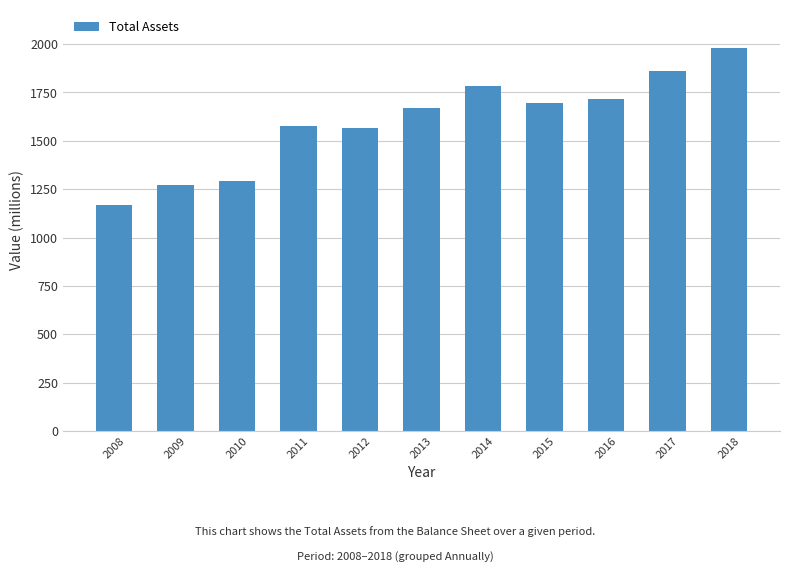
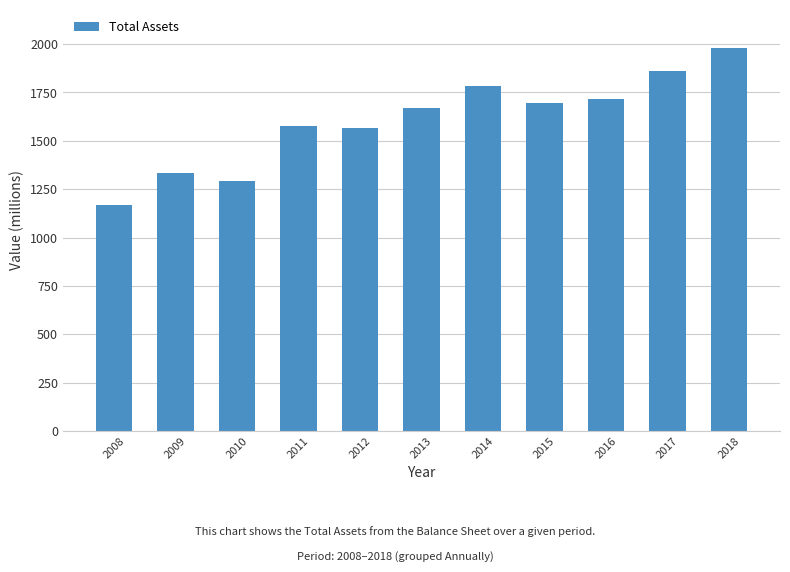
  {
    "2008": 1170,
-   "2009": 1270,
+   "2009": 1330,
    "2010": 1290,
    "2011": 1580,
    "2012": 1560,
    "2013": 1670,
    "2014": 1780,
    "2015": 1700,
    "2016": 1720,
    "2017": 1860,
    "2018": 1980
  }
